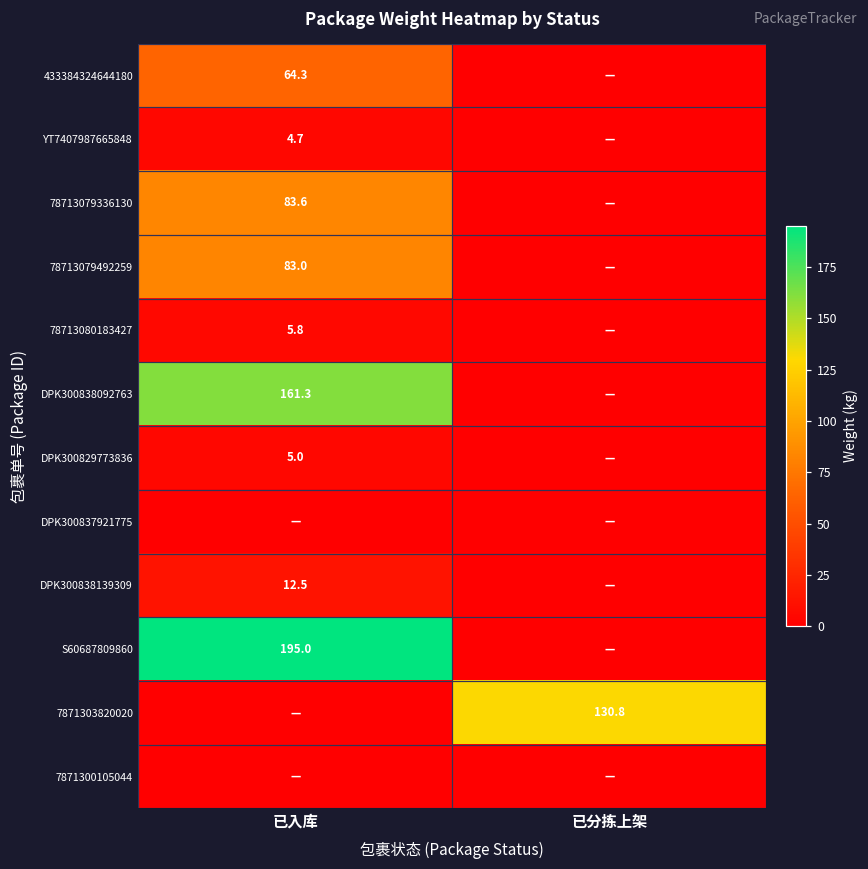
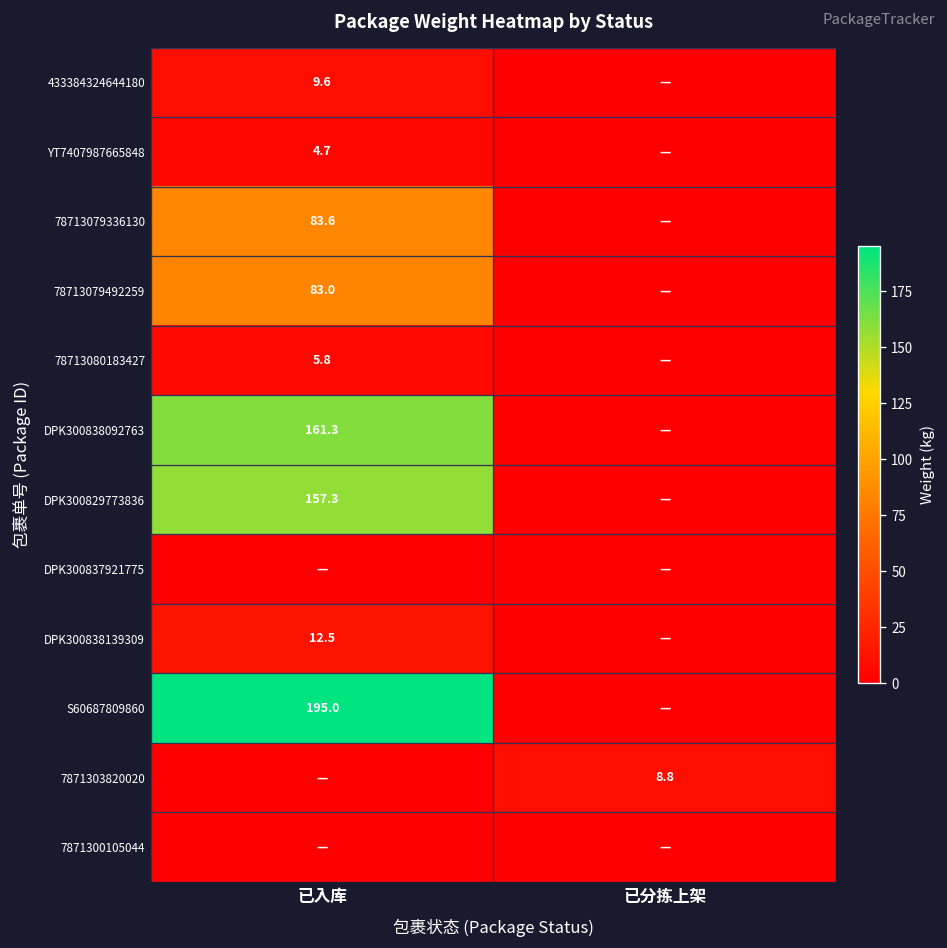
  {
    "433384324644180": {
-     "已入库": 64.3
+     "已入库": 9.6
    },
    "YT7407987665848": {
      "已入库": 4.7
    },
    "78713079336130": {
      "已入库": 83.6
    },
    "78713079492259": {
      "已入库": 83.0
    },
    "78713080183427": {
      "已入库": 5.8
    },
    "DPK300838092763": {
      "已入库": 161.3
    },
    "DPK300829773836": {
-     "已入库": 5.0
+     "已入库": 157.3
    },
    "DPK300838139309": {
      "已入库": 12.5
    },
    "S60687809860": {
      "已入库": 195.0
    },
    "7871303820020": {
-     "已分拣上架": 130.8
+     "已分拣上架": 8.8
    }
  }
